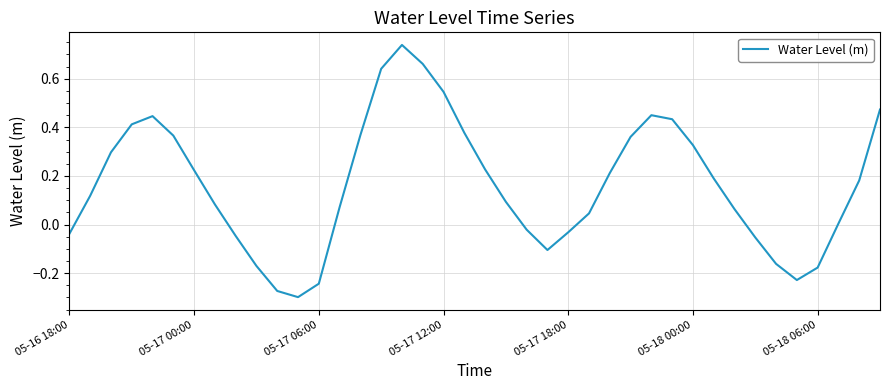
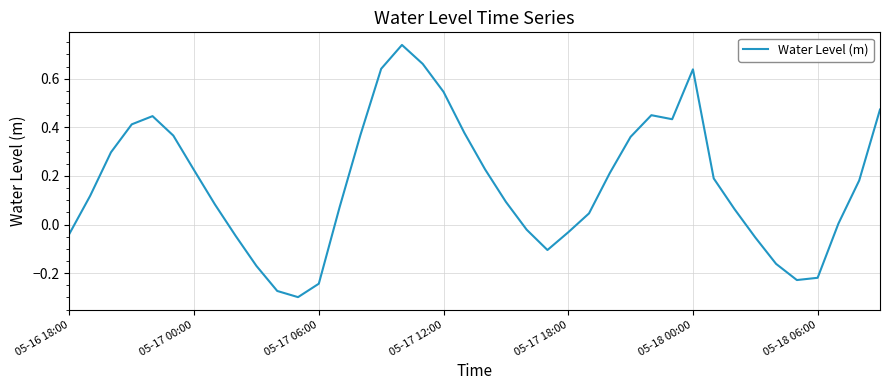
  {
    "05-16 18:00": -0.04,
    "05-17 00:00": 0.22,
    "05-17 06:00": -0.24,
    "05-17 12:00": 0.55,
    "05-17 18:00": -0.03,
-   "05-18 00:00": 0.33,
-   "05-18 06:00": -0.18
+   "05-18 00:00": 0.64,
+   "05-18 06:00": -0.22
  }
